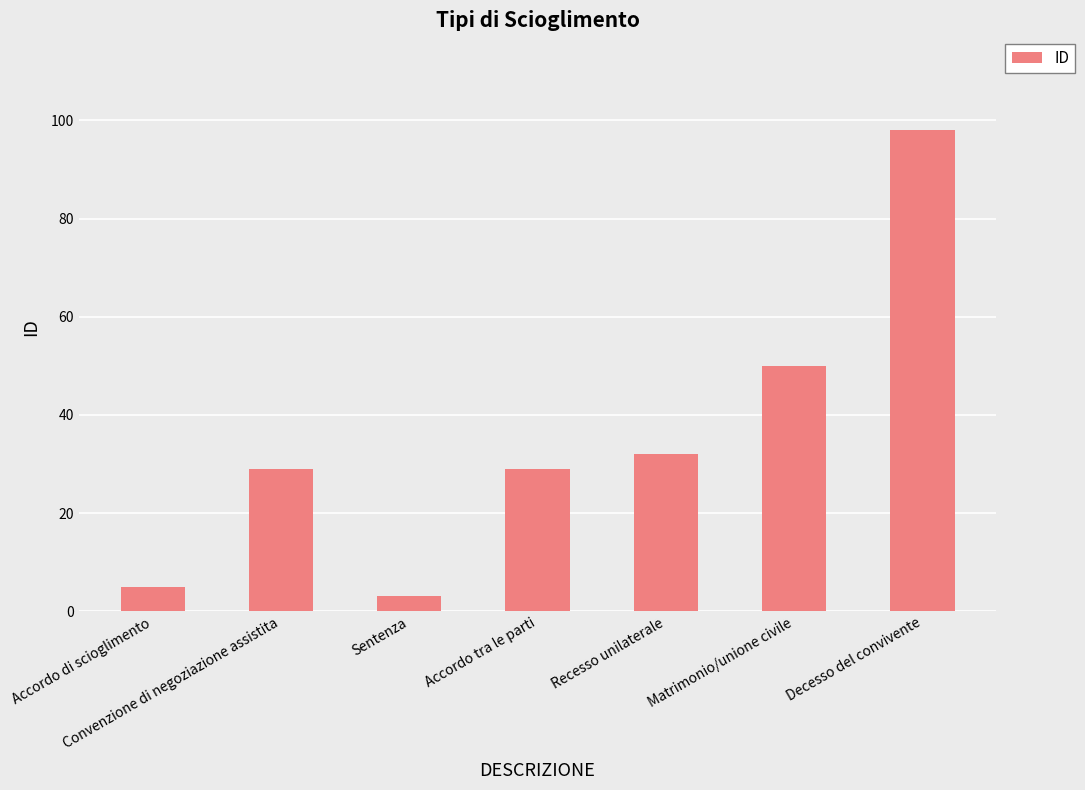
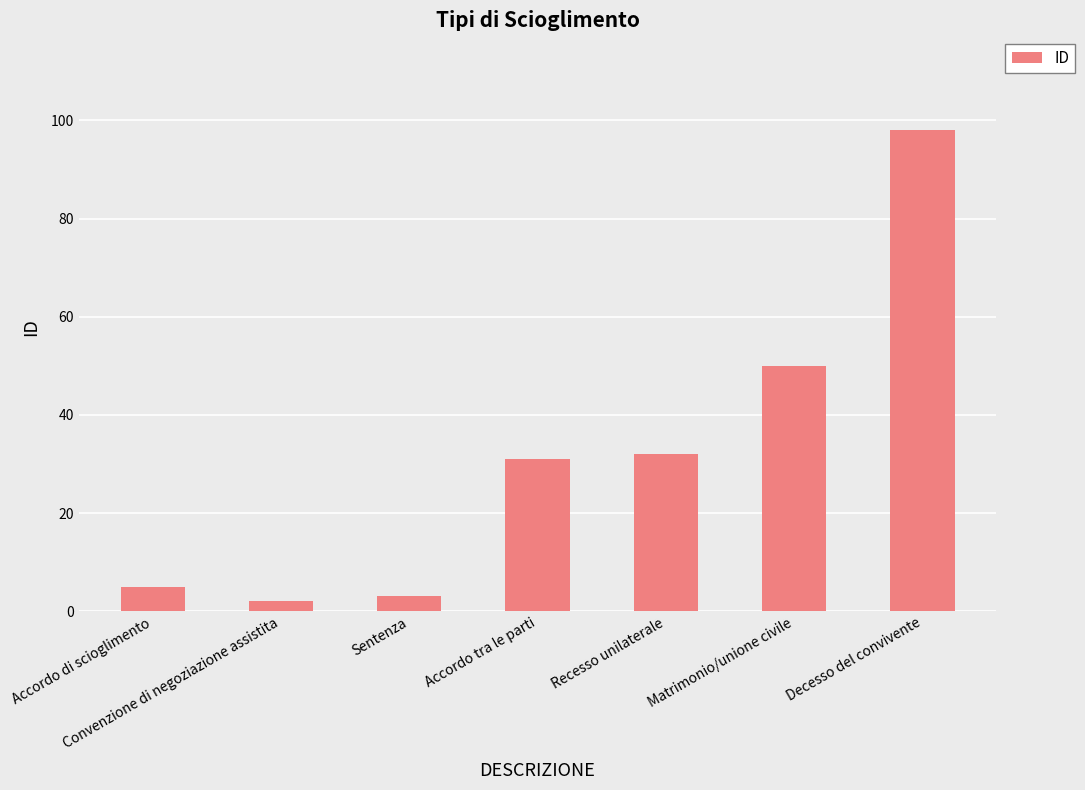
  {
    "Accordo di scioglimento": 5,
-   "Convenzione di negoziazione assistita": 29,
+   "Convenzione di negoziazione assistita": 2,
    "Sentenza": 3,
-   "Accordo tra le parti": 29,
+   "Accordo tra le parti": 31,
    "Recesso unilaterale": 32,
    "Matrimonio/unione civile": 50,
    "Decesso del convivente": 98
  }
